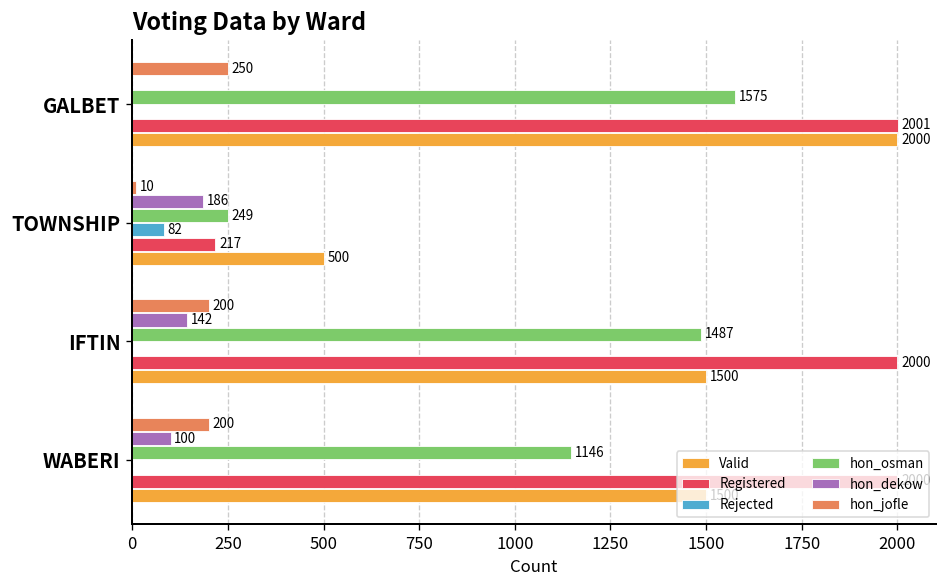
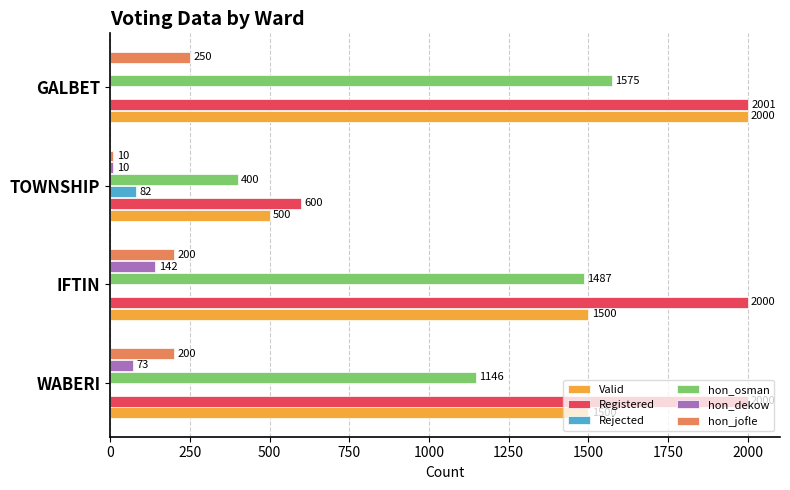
  {
    "Registered": {
      "GALBET": 2001,
-     "TOWNSHIP": 217,
+     "TOWNSHIP": 600,
      "IFTIN": 2000
    },
    "Rejected": {
      "TOWNSHIP": 82
    },
    "hon_osman": {
      "GALBET": 1575,
-     "TOWNSHIP": 249,
+     "TOWNSHIP": 400,
      "IFTIN": 1487,
      "WABERI": 1146
    },
    "hon_dekow": {
-     "TOWNSHIP": 186,
+     "TOWNSHIP": 10,
      "IFTIN": 142,
-     "WABERI": 100
+     "WABERI": 73
    }
  }
